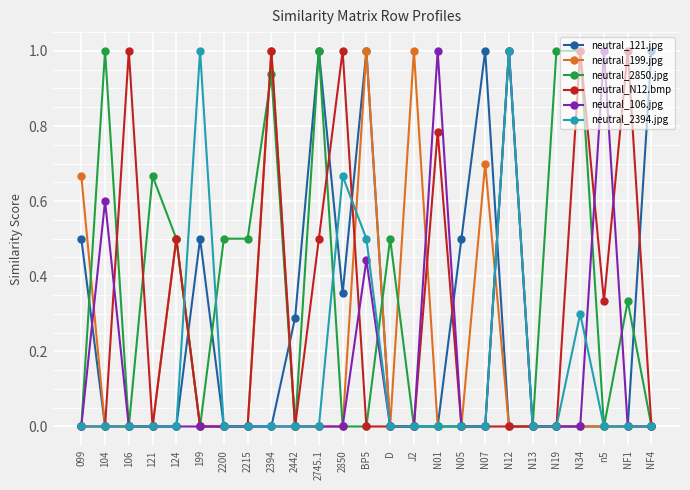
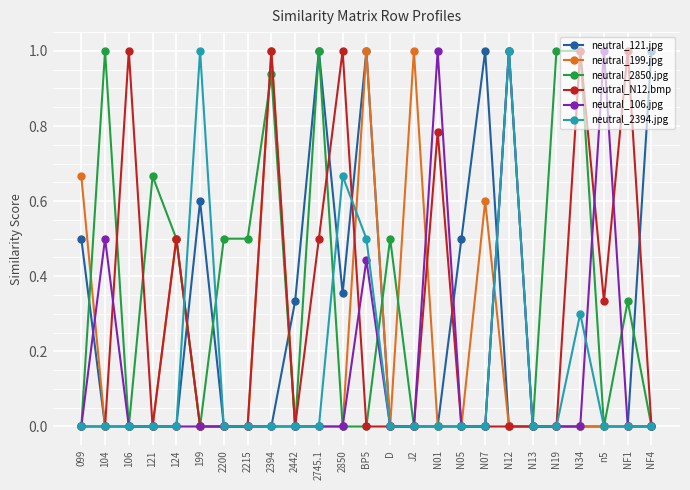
  {
    "neutral_121.jpg": {
      "099": 0.50,
-     "199": 0.5,
-     "2442": 0.29,
+     "199": 0.6,
+     "2442": 0.33,
      "2850": 0.35,
      "N05": 0.50,
      "N07": 1.00
    },
    "neutral_199.jpg": {
      "099": 0.67,
      "J2": 1.0,
-     "N07": 0.7
+     "N07": 0.6
    },
    "neutral_2850.jpg": {
      "104": 1.00,
      "121": 0.67,
      "2200": 0.50,
      "2215": 0.50,
      "2394": 0.94,
      "D": 0.50,
      "N19": 1.00,
      "NF1": 0.33
    },
    "neutral_N12.bmp": {
      "106": 1.00,
      "2745.1": 0.50,
      "2850": 1.00,
      "N01": 0.79,
      "n5": 0.33
    },
    "neutral_106.jpg": {
-     "104": 0.6,
+     "104": 0.5,
      "BP5": 0.44,
      "N01": 1.0
    },
    "neutral_2394.jpg": {
      "199": 1.00,
      "2850": 0.67,
      "BP5": 0.50,
      "N34": 0.30
    }
  }
